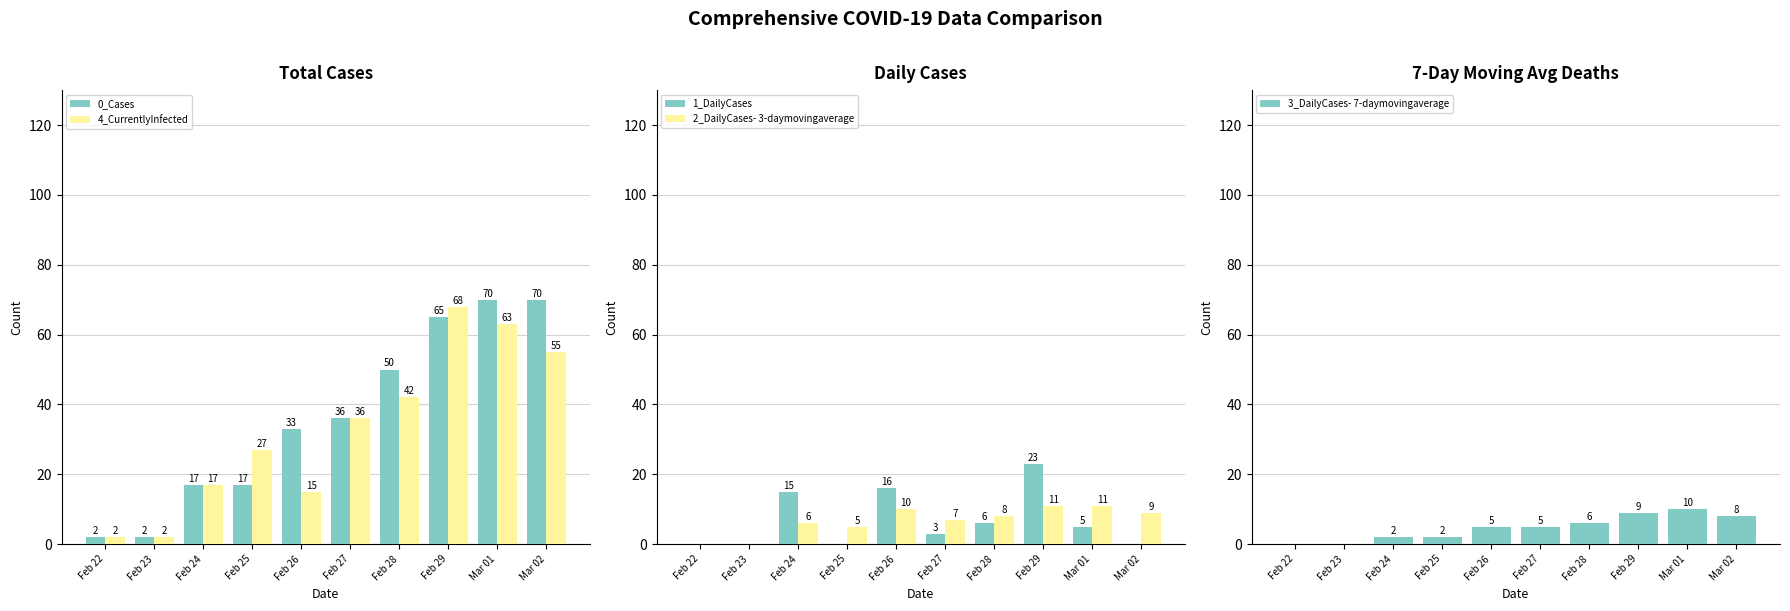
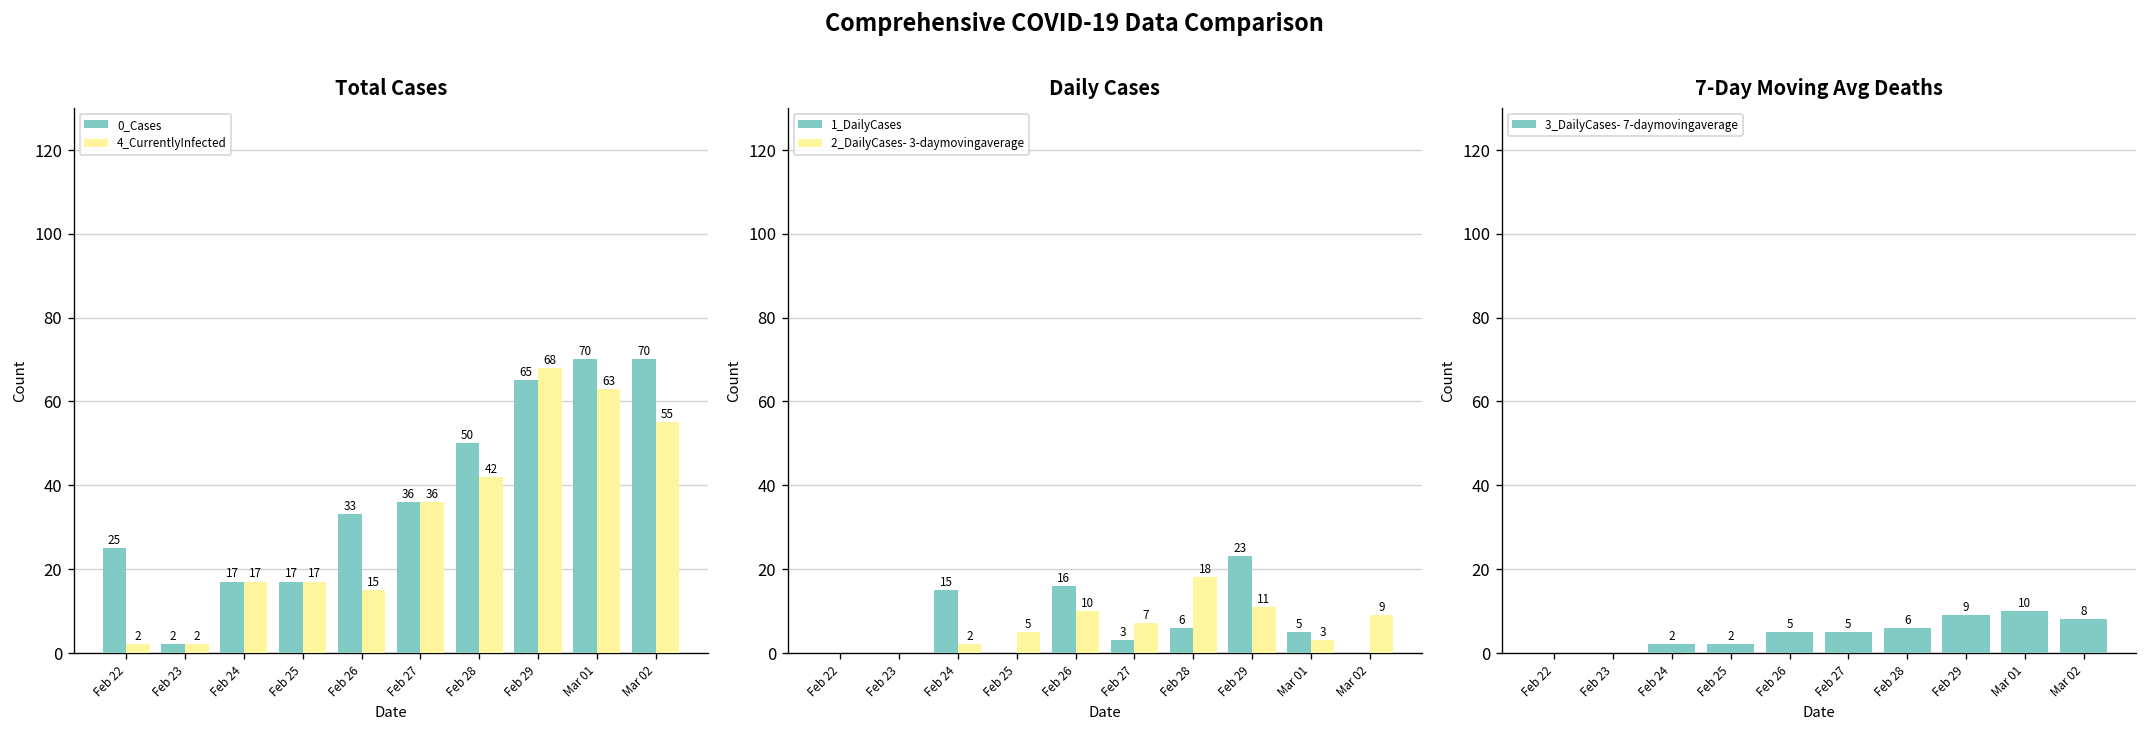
  {
    "Total Cases": {
      "0_Cases": {
-       "Feb 22": 2,
+       "Feb 22": 25,
        "Feb 23": 2,
        "Feb 24": 17,
        "Feb 25": 17,
        "Feb 26": 33,
        "Feb 27": 36,
        "Feb 28": 50,
        "Feb 29": 65,
        "Mar 01": 70,
        "Mar 02": 70
      },
      "4_CurrentlyInfected": {
        "Feb 22": 2,
        "Feb 23": 2,
        "Feb 24": 17,
-       "Feb 25": 27,
+       "Feb 25": 17,
        "Feb 26": 15,
        "Feb 27": 36,
        "Feb 28": 42,
        "Feb 29": 68,
        "Mar 01": 63,
        "Mar 02": 55
      }
    },
    "Daily Cases": {
      "1_DailyCases": {
        "Feb 24": 15,
        "Feb 26": 16,
        "Feb 27": 3,
        "Feb 28": 6,
        "Feb 29": 23,
        "Mar 01": 5
      },
      "2_DailyCases- 3-daymovingaverage": {
-       "Feb 24": 6,
+       "Feb 24": 2,
        "Feb 25": 5,
        "Feb 26": 10,
        "Feb 27": 7,
-       "Feb 28": 8,
+       "Feb 28": 18,
        "Feb 29": 11,
-       "Mar 01": 11,
+       "Mar 01": 3,
        "Mar 02": 9
      }
    },
    "7-Day Moving Avg Deaths": {
      "Feb 24": 2,
      "Feb 25": 2,
      "Feb 26": 5,
      "Feb 27": 5,
      "Feb 28": 6,
      "Feb 29": 9,
      "Mar 01": 10,
      "Mar 02": 8
    }
  }
